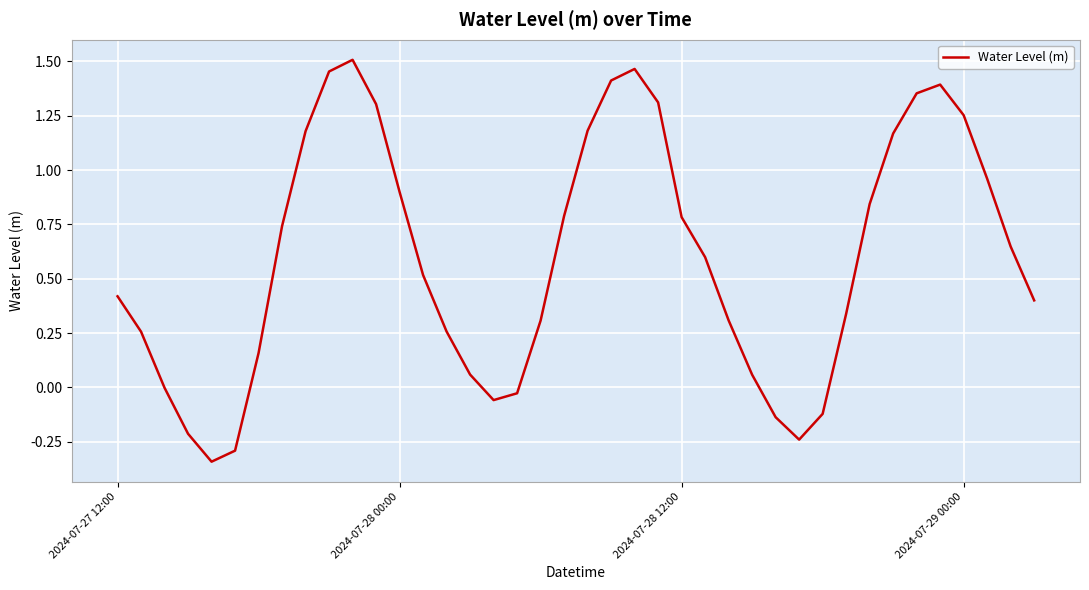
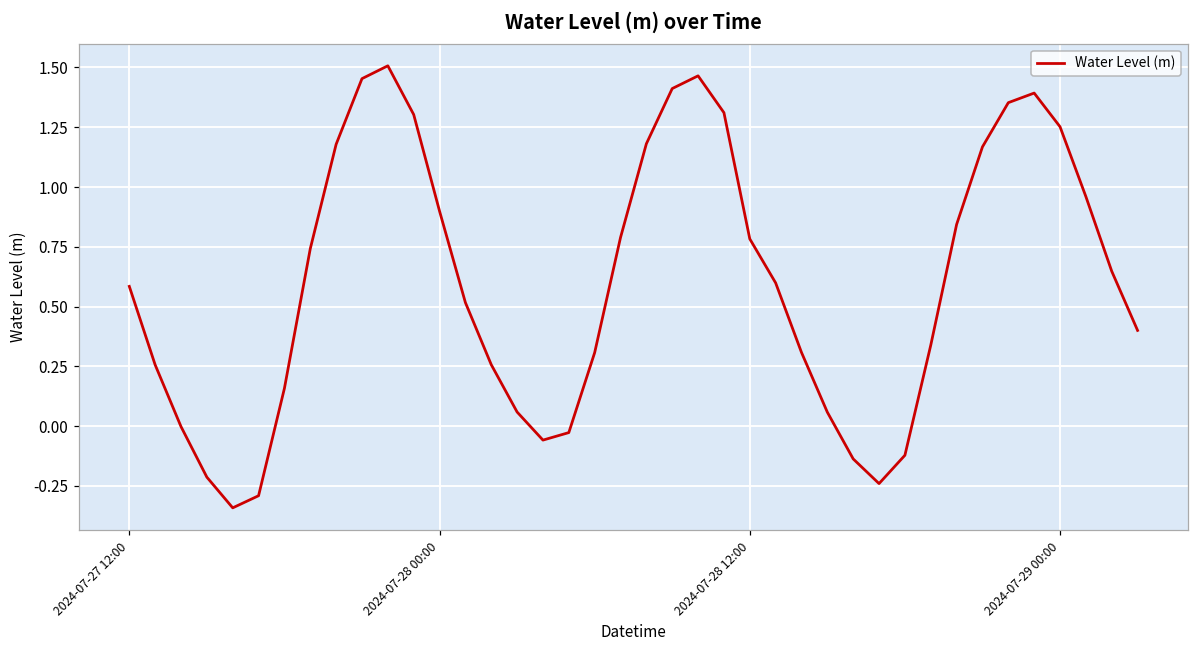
  {
-   "2024-07-27 12:00": 0.42,
+   "2024-07-27 12:00": 0.58,
    "2024-07-28 00:00": 0.90,
    "2024-07-28 12:00": 0.78,
    "2024-07-29 00:00": 1.25
  }
